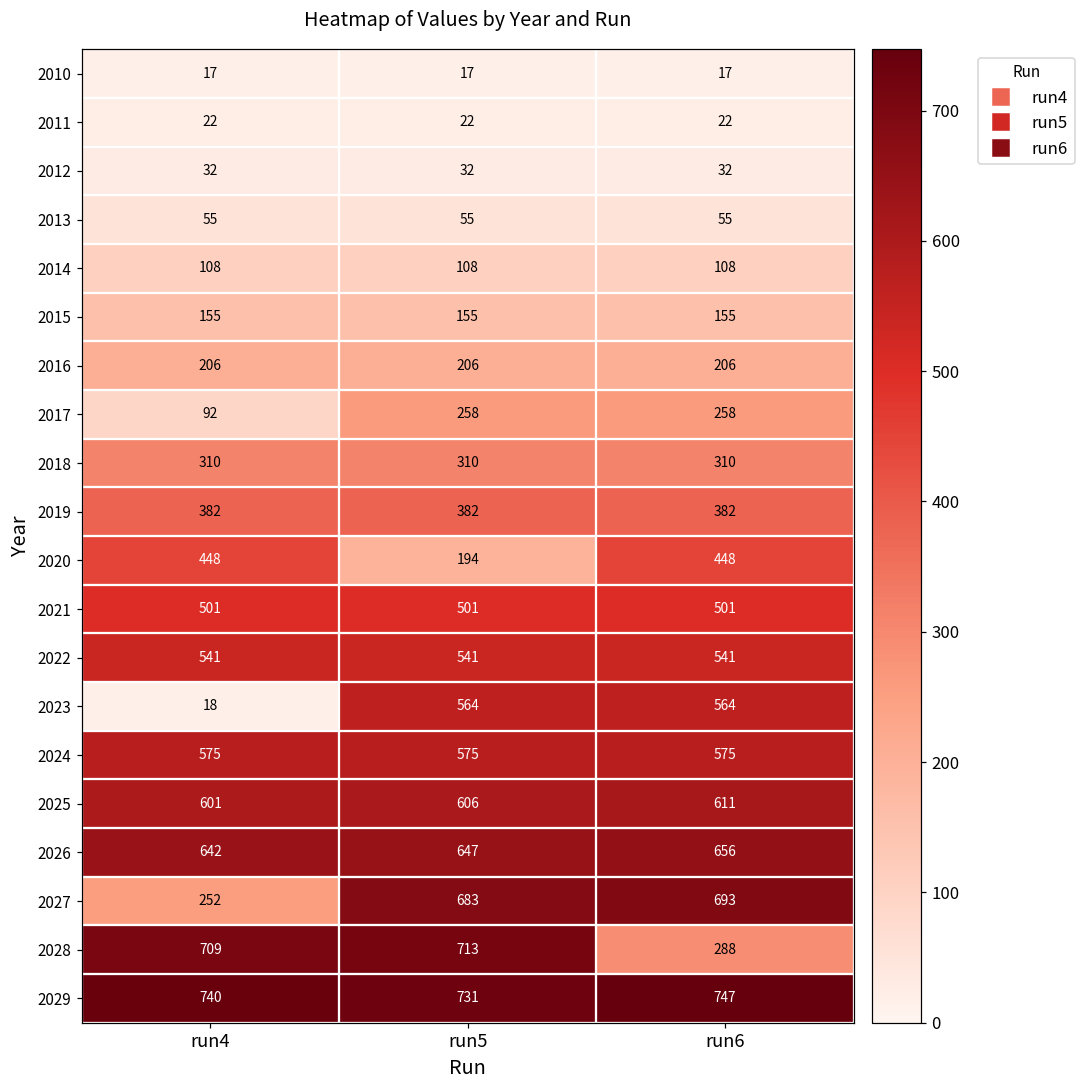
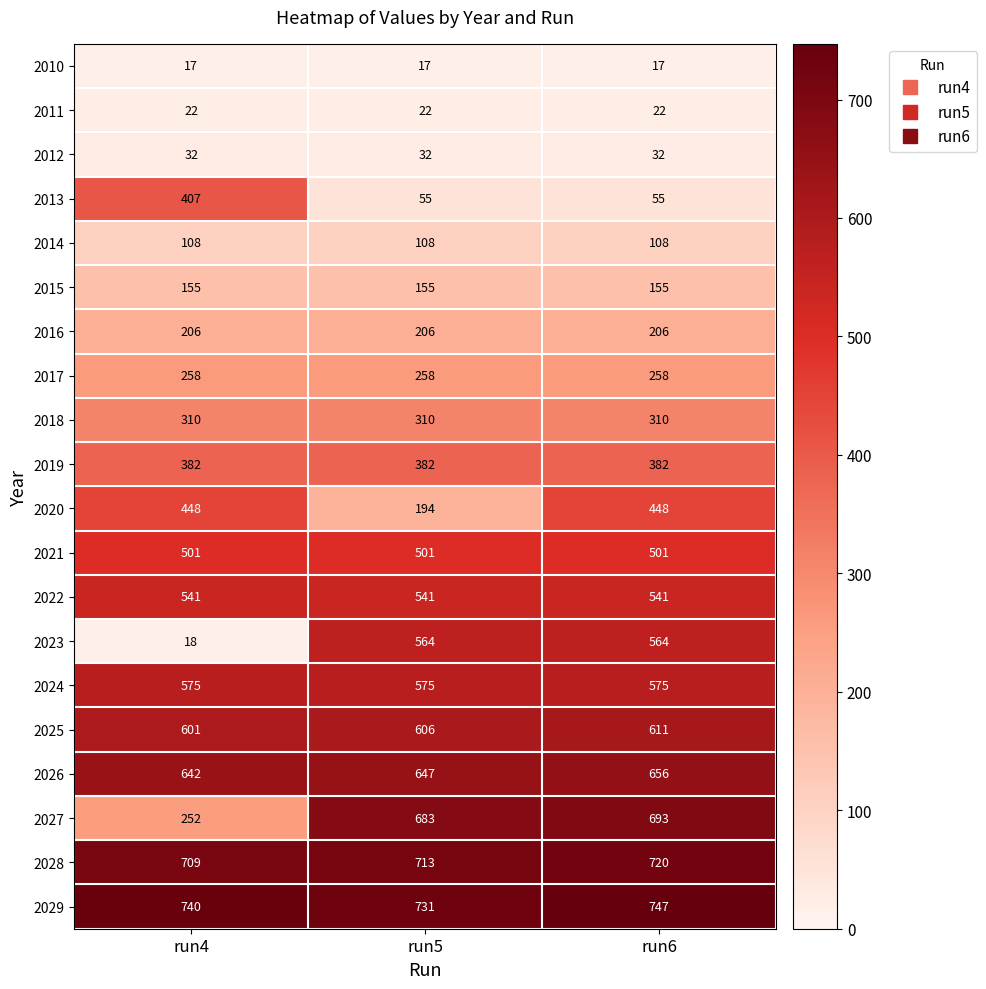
  {
    "2010": {
      "run4": 17,
      "run5": 17,
      "run6": 17
    },
    "2011": {
      "run4": 22,
      "run5": 22,
      "run6": 22
    },
    "2012": {
      "run4": 32,
      "run5": 32,
      "run6": 32
    },
    "2013": {
-     "run4": 55,
+     "run4": 407,
      "run5": 55,
      "run6": 55
    },
    "2014": {
      "run4": 108,
      "run5": 108,
      "run6": 108
    },
    "2015": {
      "run4": 155,
      "run5": 155,
      "run6": 155
    },
    "2016": {
      "run4": 206,
      "run5": 206,
      "run6": 206
    },
    "2017": {
-     "run4": 92,
+     "run4": 258,
      "run5": 258,
      "run6": 258
    },
    "2018": {
      "run4": 310,
      "run5": 310,
      "run6": 310
    },
    "2019": {
      "run4": 382,
      "run5": 382,
      "run6": 382
    },
    "2020": {
      "run4": 448,
      "run5": 194,
      "run6": 448
    },
    "2021": {
      "run4": 501,
      "run5": 501,
      "run6": 501
    },
    "2022": {
      "run4": 541,
      "run5": 541,
      "run6": 541
    },
    "2023": {
      "run4": 18,
      "run5": 564,
      "run6": 564
    },
    "2024": {
      "run4": 575,
      "run5": 575,
      "run6": 575
    },
    "2025": {
      "run4": 601,
      "run5": 606,
      "run6": 611
    },
    "2026": {
      "run4": 642,
      "run5": 647,
      "run6": 656
    },
    "2027": {
      "run4": 252,
      "run5": 683,
      "run6": 693
    },
    "2028": {
      "run4": 709,
      "run5": 713,
-     "run6": 288
+     "run6": 720
    },
    "2029": {
      "run4": 740,
      "run5": 731,
      "run6": 747
    }
  }
